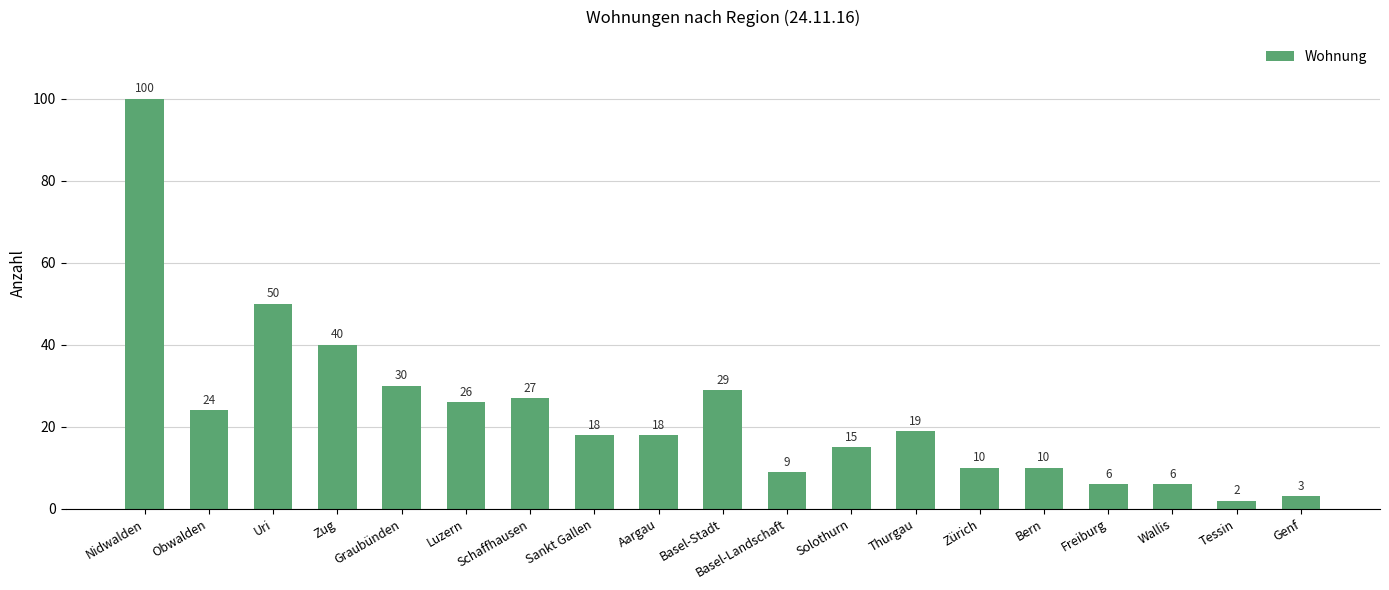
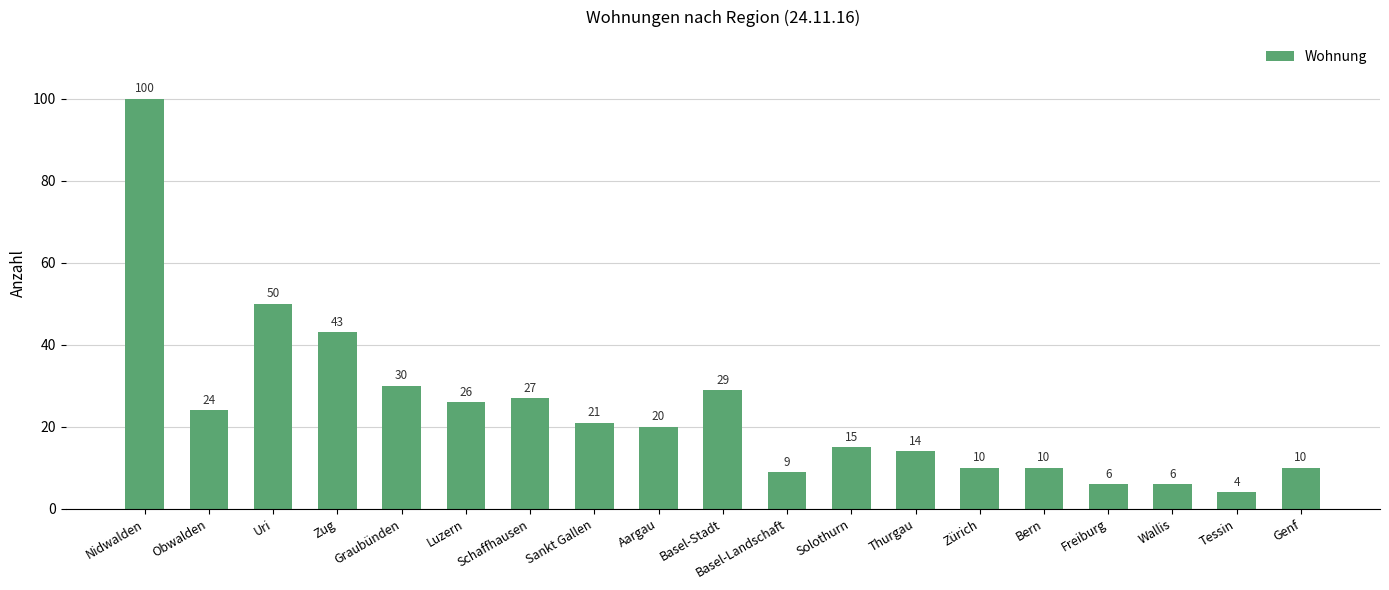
  {
    "Nidwalden": 100,
    "Obwalden": 24,
    "Uri": 50,
-   "Zug": 40,
+   "Zug": 43,
    "Graubünden": 30,
    "Luzern": 26,
    "Schaffhausen": 27,
-   "Sankt Gallen": 18,
-   "Aargau": 18,
+   "Sankt Gallen": 21,
+   "Aargau": 20,
    "Basel-Stadt": 29,
    "Basel-Landschaft": 9,
    "Solothurn": 15,
-   "Thurgau": 19,
+   "Thurgau": 14,
    "Zürich": 10,
    "Bern": 10,
    "Freiburg": 6,
    "Wallis": 6,
-   "Tessin": 2,
-   "Genf": 3
+   "Tessin": 4,
+   "Genf": 10
  }
